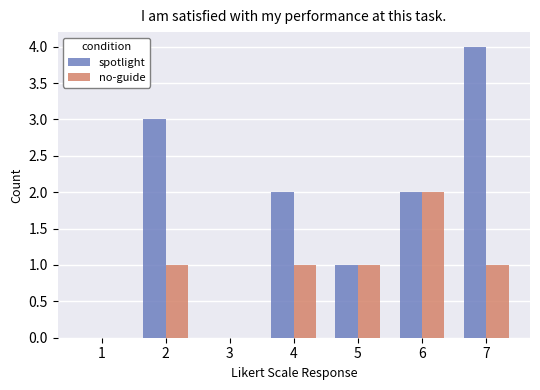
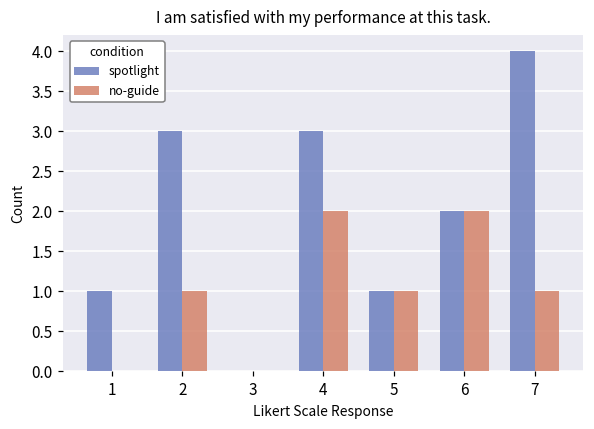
  {
    "spotlight": {
-     "1": 0,
+     "1": 1,
      "2": 3,
      "3": 0,
-     "4": 2,
+     "4": 3,
      "5": 1,
      "6": 2,
      "7": 4
    },
    "no-guide": {
      "1": 0,
      "2": 1,
      "3": 0,
-     "4": 1,
+     "4": 2,
      "5": 1,
      "6": 2,
      "7": 1
    }
  }
